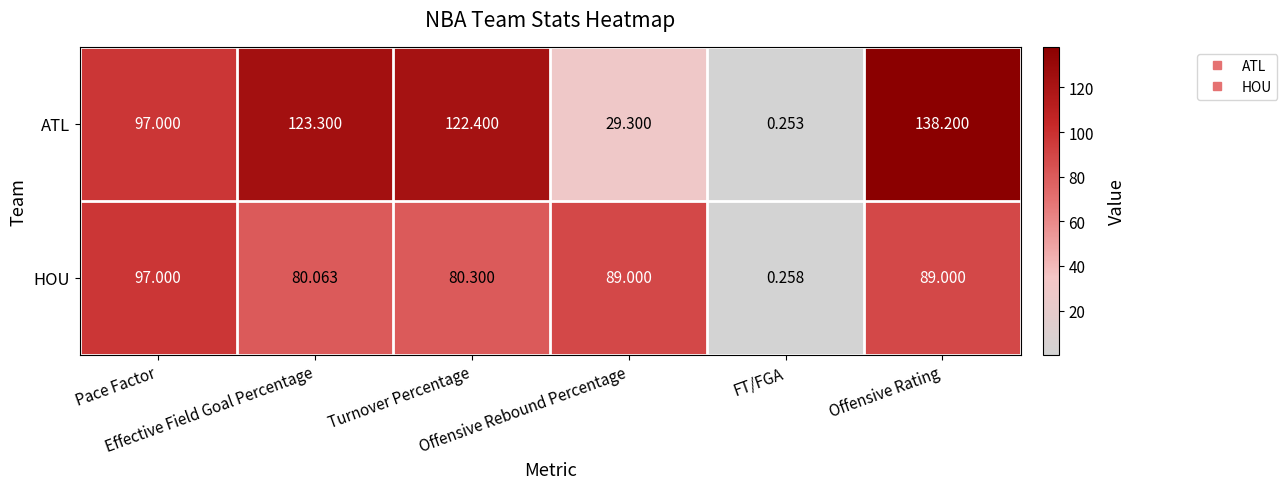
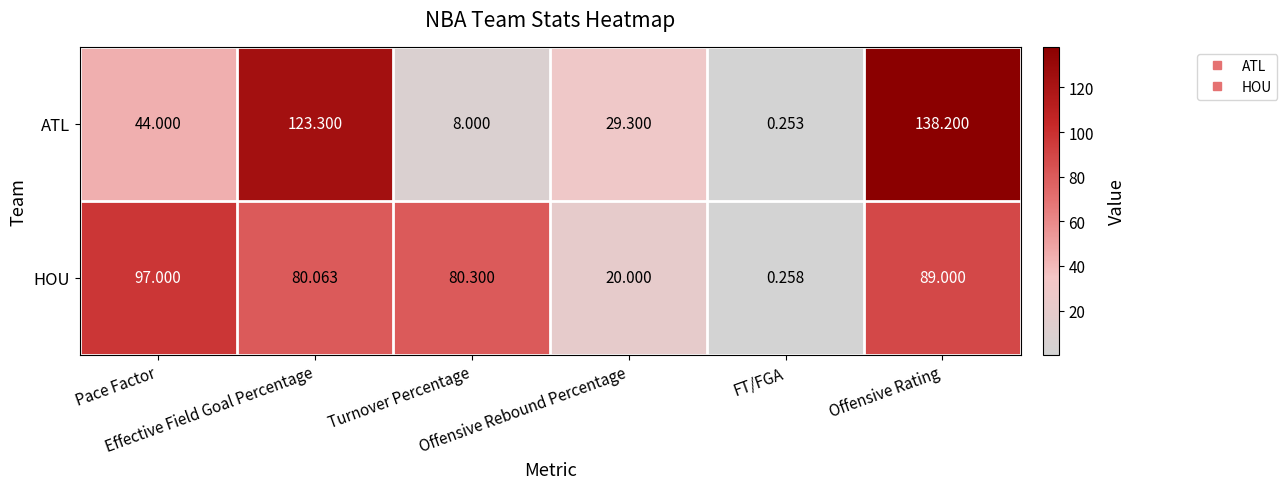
  {
    "ATL": {
-     "Pace Factor": 97.000,
+     "Pace Factor": 44.000,
      "Effective Field Goal Percentage": 123.300,
-     "Turnover Percentage": 122.400,
+     "Turnover Percentage": 8.000,
      "Offensive Rebound Percentage": 29.300,
      "FT/FGA": 0.253,
      "Offensive Rating": 138.200
    },
    "HOU": {
      "Pace Factor": 97.000,
      "Effective Field Goal Percentage": 80.063,
      "Turnover Percentage": 80.300,
-     "Offensive Rebound Percentage": 89.000,
+     "Offensive Rebound Percentage": 20.000,
      "FT/FGA": 0.258,
      "Offensive Rating": 89.000
    }
  }
